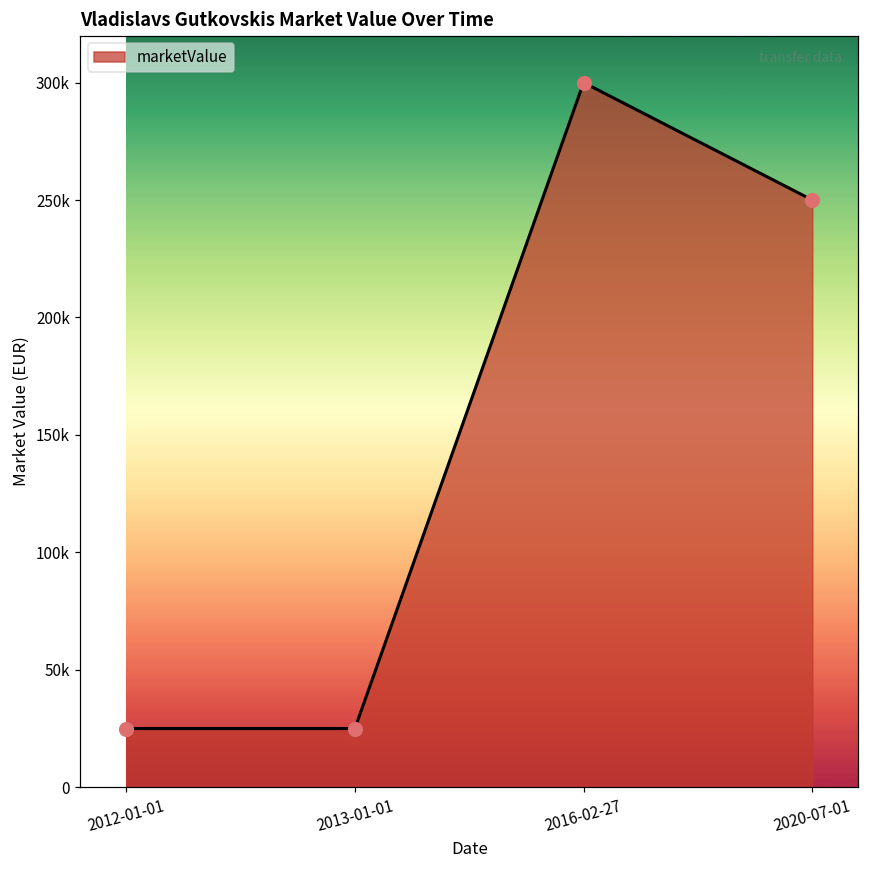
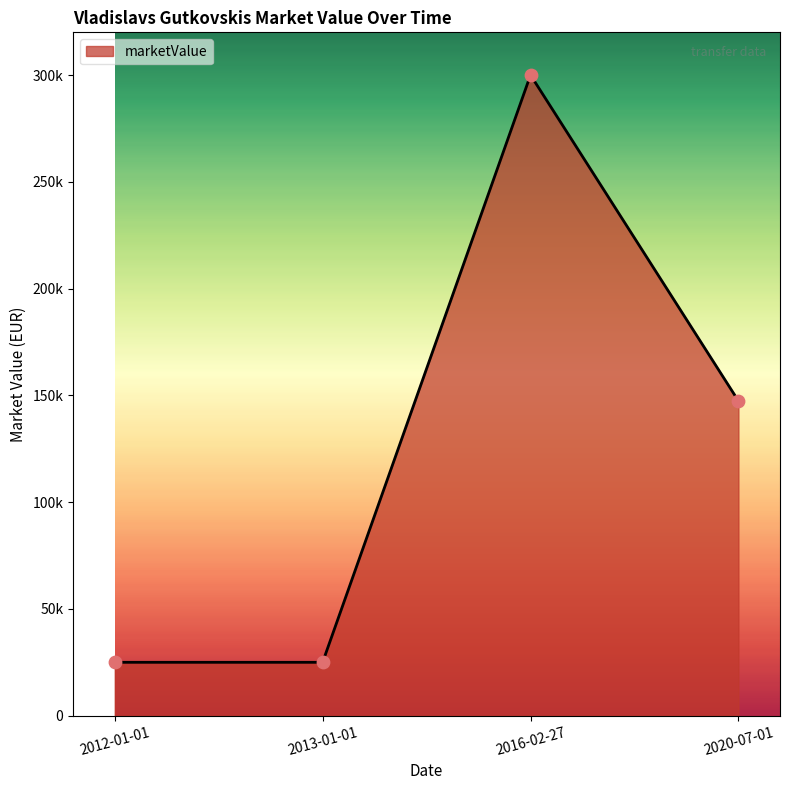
  {
    "2012-01-01": 25000,
    "2013-01-01": 25000,
    "2016-02-27": 300000,
-   "2020-07-01": 250000
+   "2020-07-01": 147000
  }
